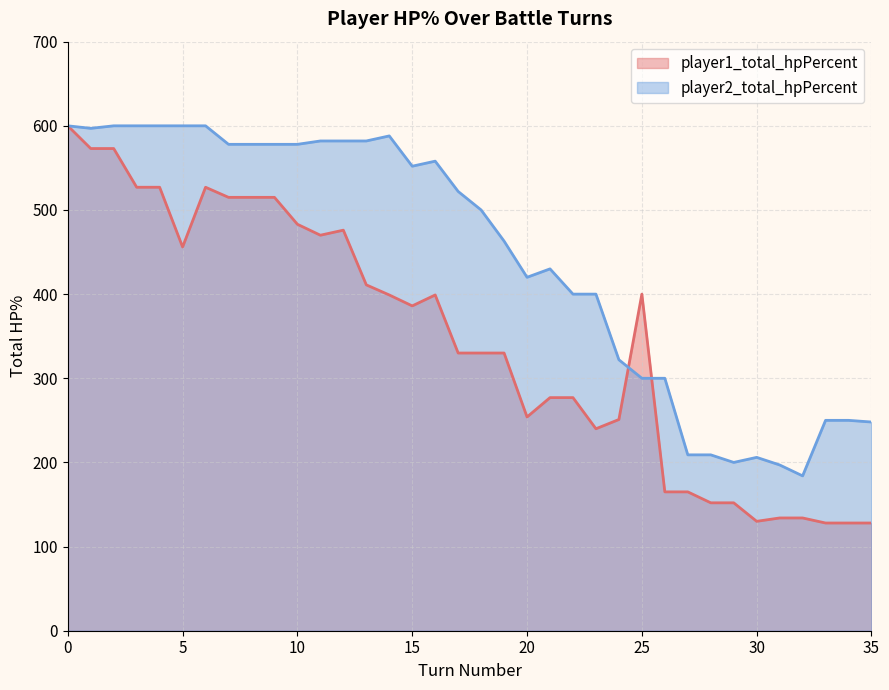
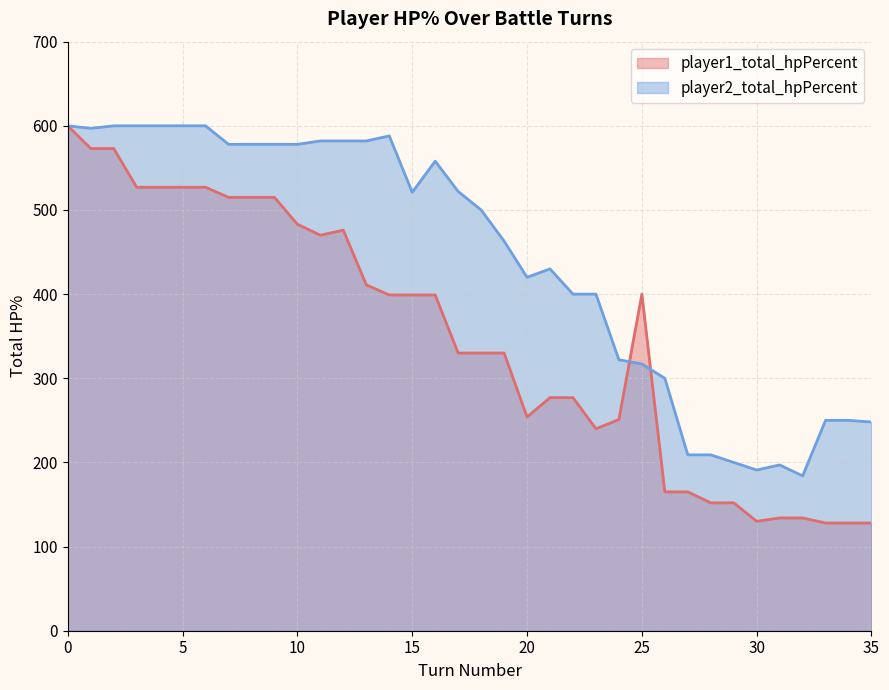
  {
    "player1_total_hpPercent": {
-     "5": 460,
+     "5": 530,
      "10": 480,
-     "15": 390,
+     "15": 400,
      "20": 250,
      "25": 400,
      "30": 130,
      "35": 130
    },
    "player2_total_hpPercent": {
      "5": 600,
      "10": 580,
-     "15": 550,
+     "15": 520,
      "20": 420,
-     "25": 300,
-     "30": 210,
+     "25": 320,
+     "30": 190,
      "35": 250
    }
  }
